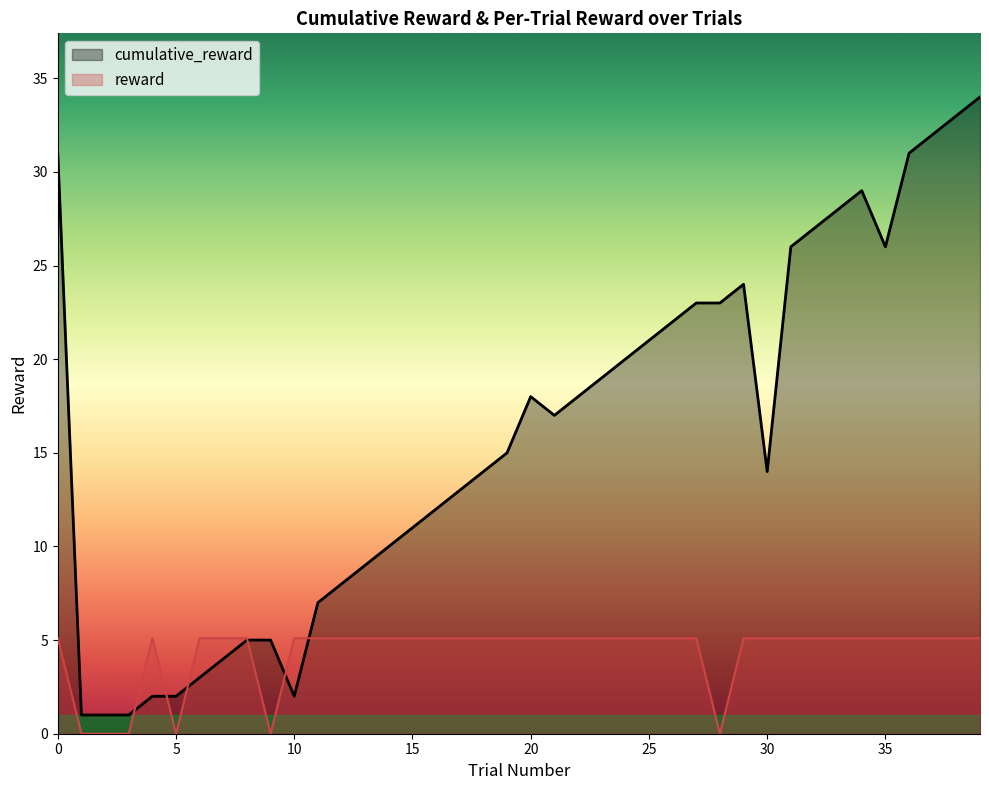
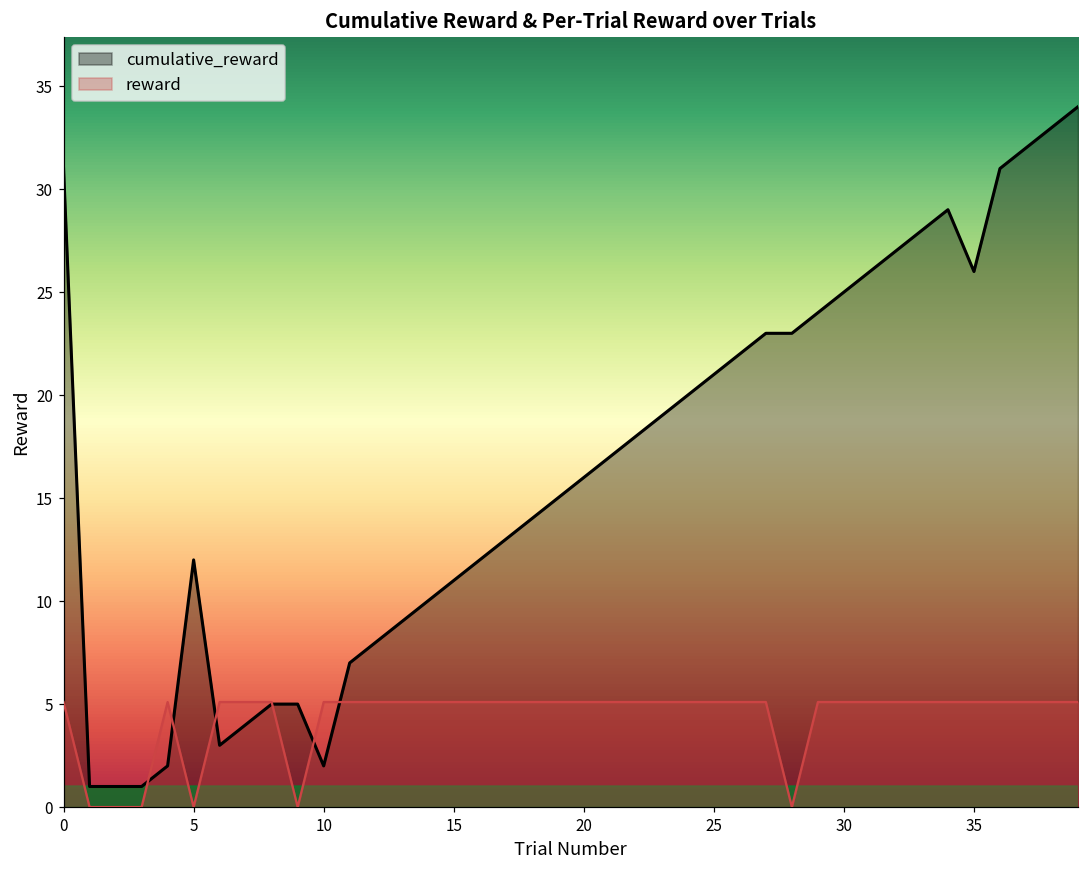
  {
    "cumulative_reward": {
      "0": 31,
-     "5": 2,
+     "5": 12,
      "10": 2,
      "15": 11,
-     "20": 18,
+     "20": 16,
      "25": 21,
-     "30": 14,
+     "30": 25,
      "35": 26
    },
    "reward": {
      "0": 5,
      "10": 5,
      "15": 5,
      "20": 5,
      "25": 5,
      "30": 5,
      "35": 5
    }
  }
